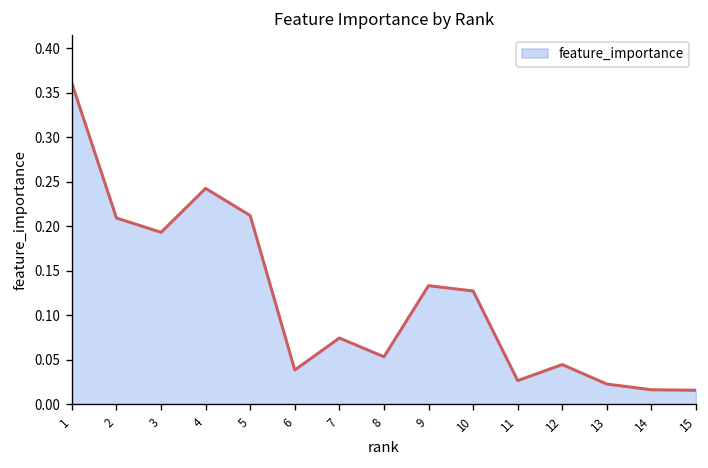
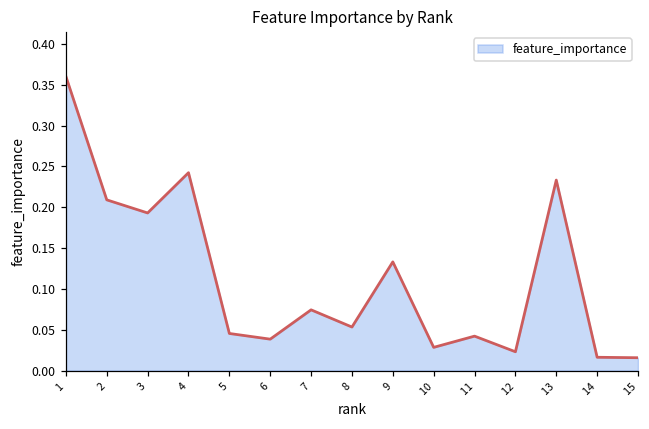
  {
    "1": 0.36,
    "2": 0.21,
    "3": 0.19,
    "4": 0.24,
-   "5": 0.21,
+   "5": 0.05,
    "6": 0.04,
    "7": 0.07,
    "8": 0.05,
    "9": 0.13,
-   "10": 0.13,
-   "11": 0.03,
-   "12": 0.04,
-   "13": 0.02,
+   "10": 0.03,
+   "11": 0.04,
+   "12": 0.02,
+   "13": 0.23,
    "14": 0.02,
    "15": 0.02
  }
